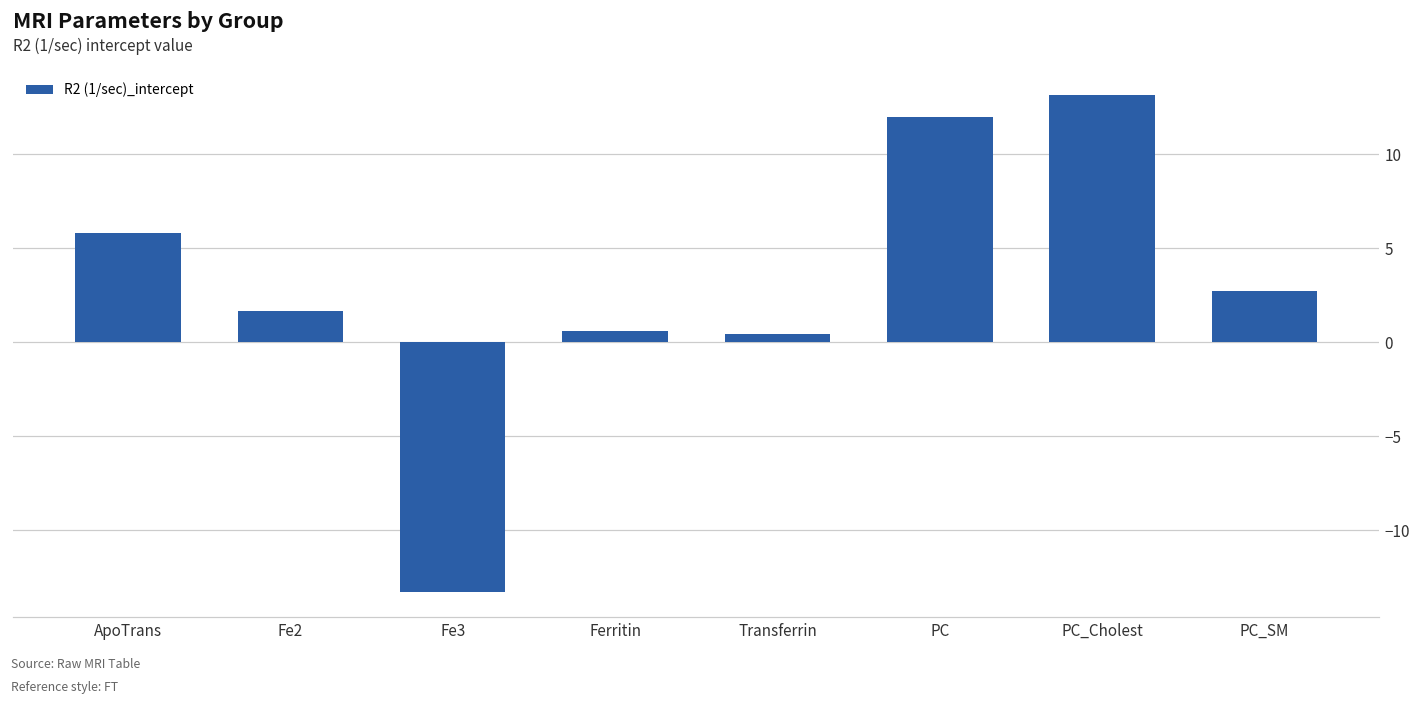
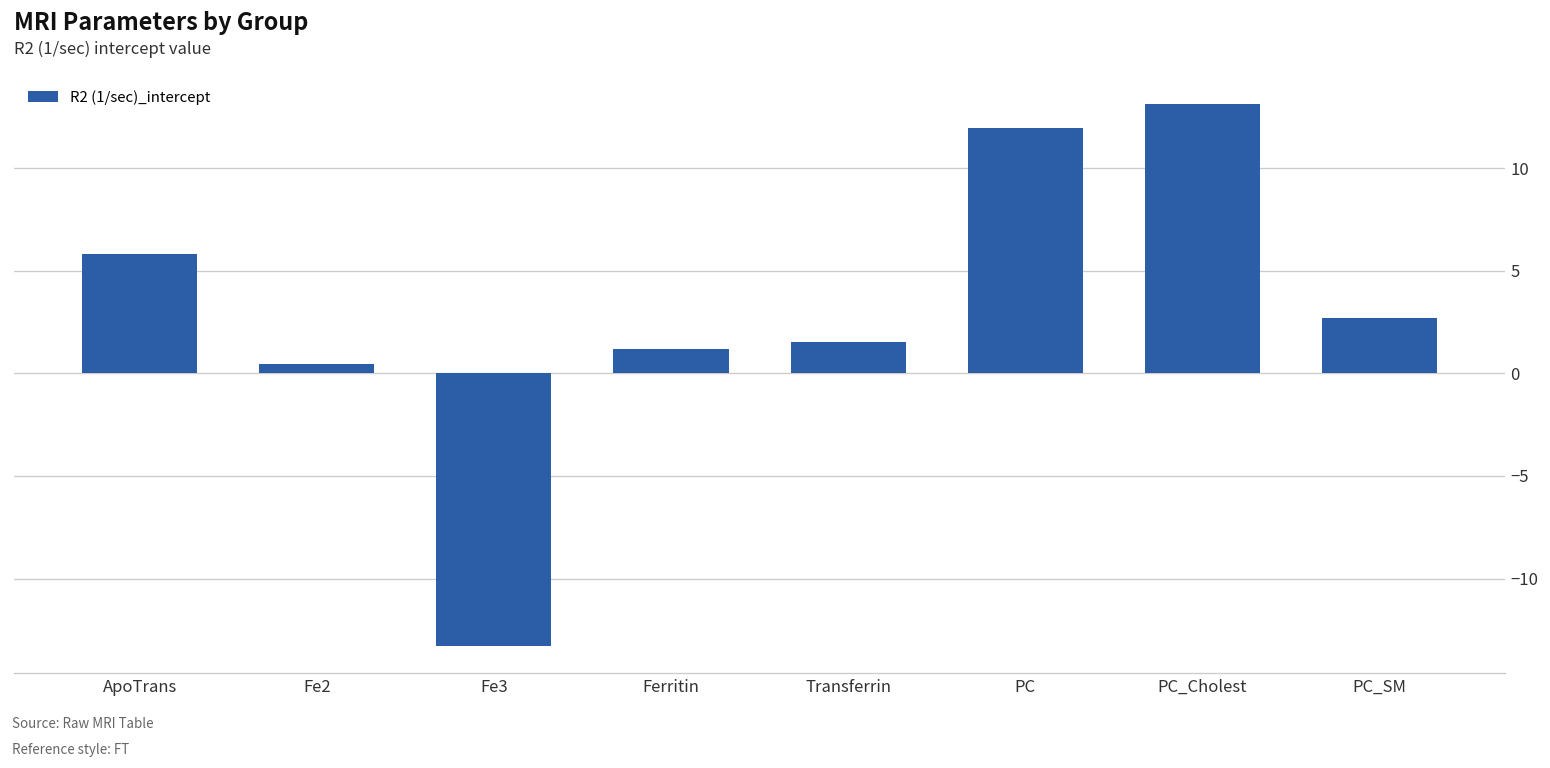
  {
    "ApoTrans": 5.8,
-   "Fe2": 1.7,
+   "Fe2": 0.4,
    "Fe3": -13.3,
-   "Ferritin": 0.6,
-   "Transferrin": 0.5,
+   "Ferritin": 1.2,
+   "Transferrin": 1.5,
    "PC": 12.0,
    "PC_Cholest": 13.1,
    "PC_SM": 2.7
  }
